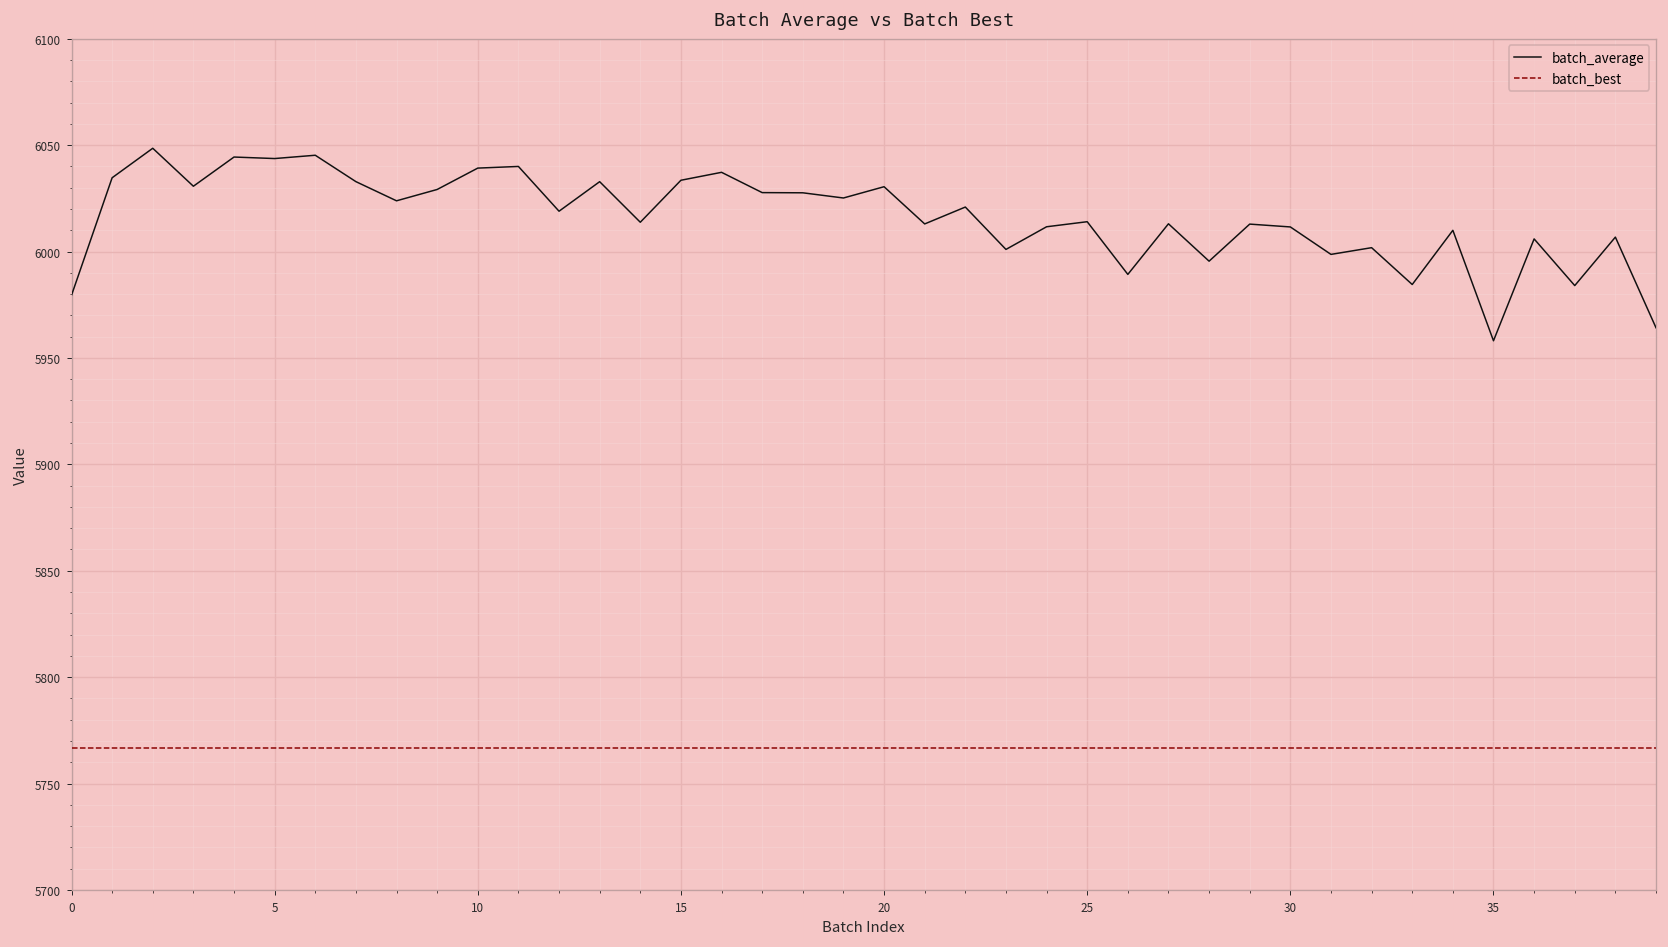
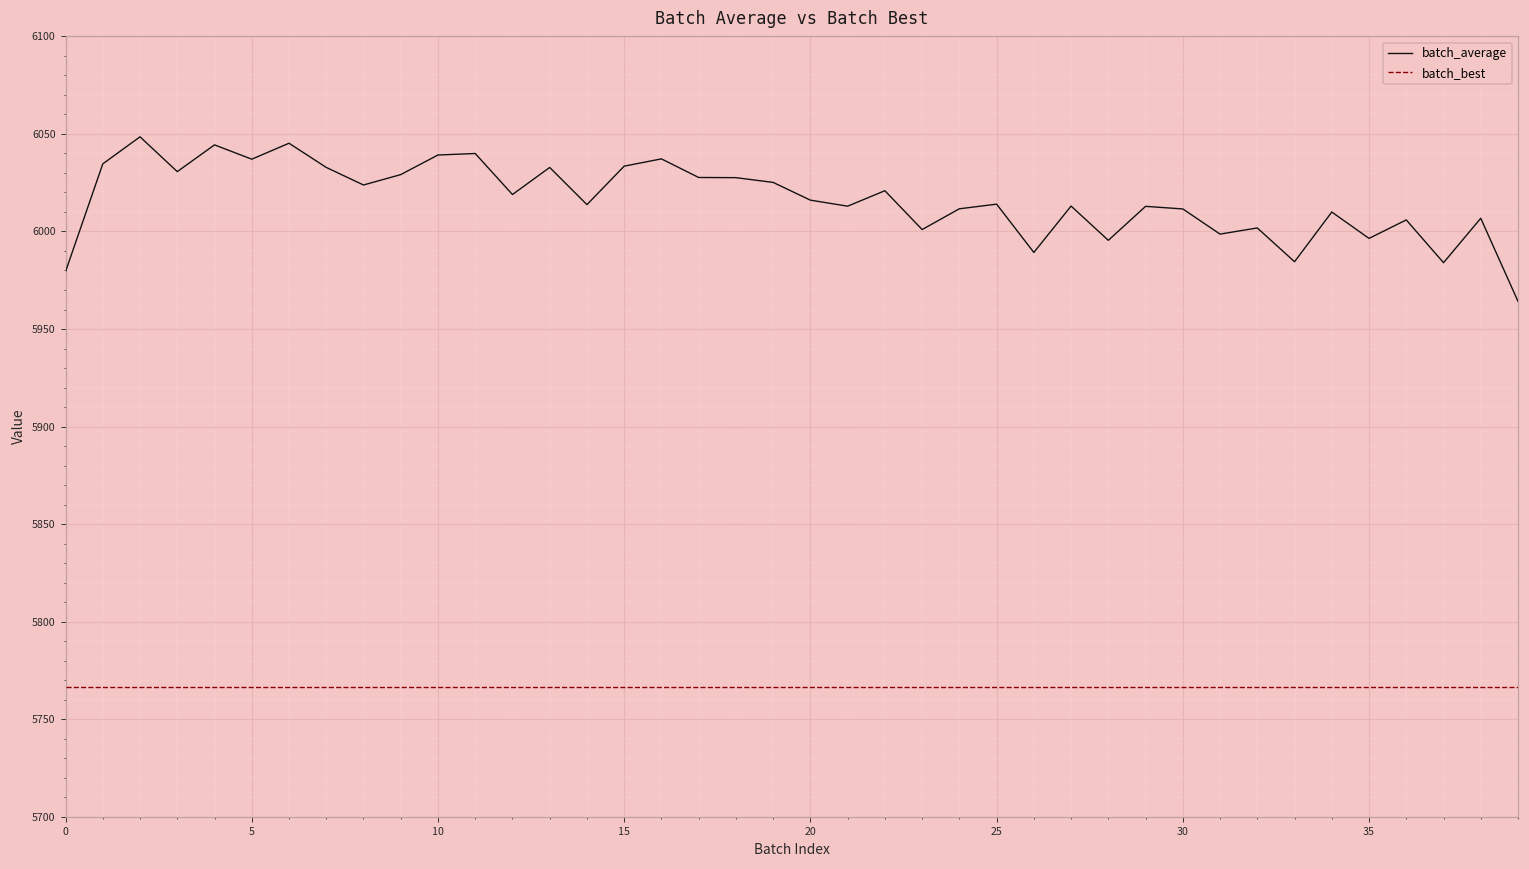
  {
    "batch_average": {
      "0": 5979,
-     "5": 6044,
+     "5": 6037,
      "10": 6039,
      "15": 6033,
-     "20": 6030,
+     "20": 6016,
      "25": 6014,
      "30": 6012,
-     "35": 5958
+     "35": 5996
    },
    "batch_best": {
      "0": 5767,
      "5": 5767,
      "10": 5767,
      "15": 5767,
      "20": 5767,
      "25": 5767,
      "30": 5767,
      "35": 5767
    }
  }
